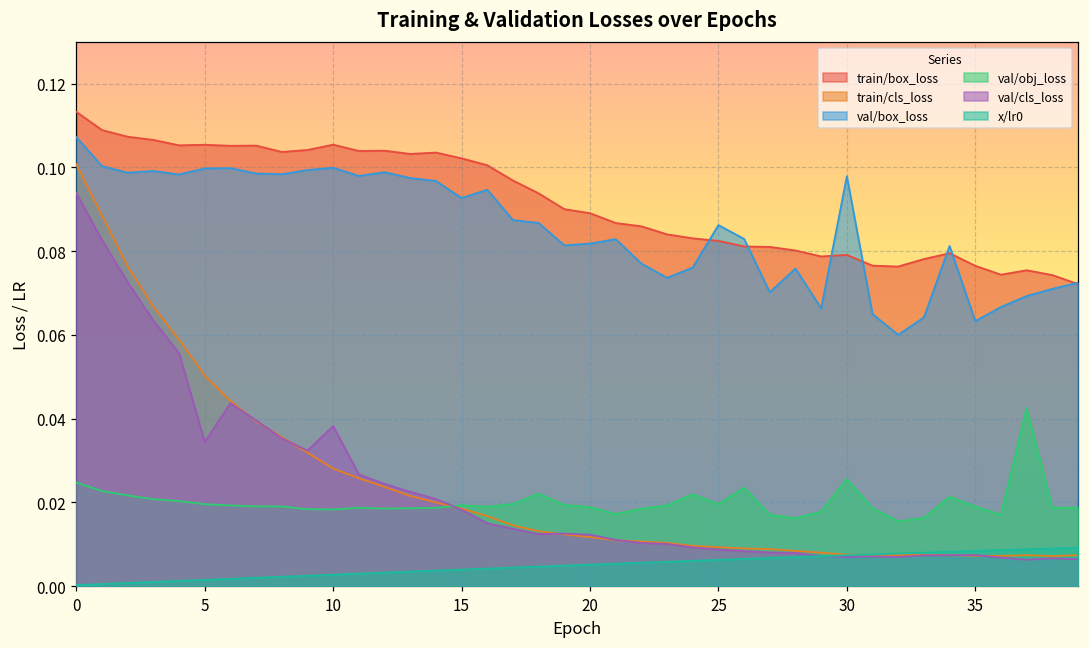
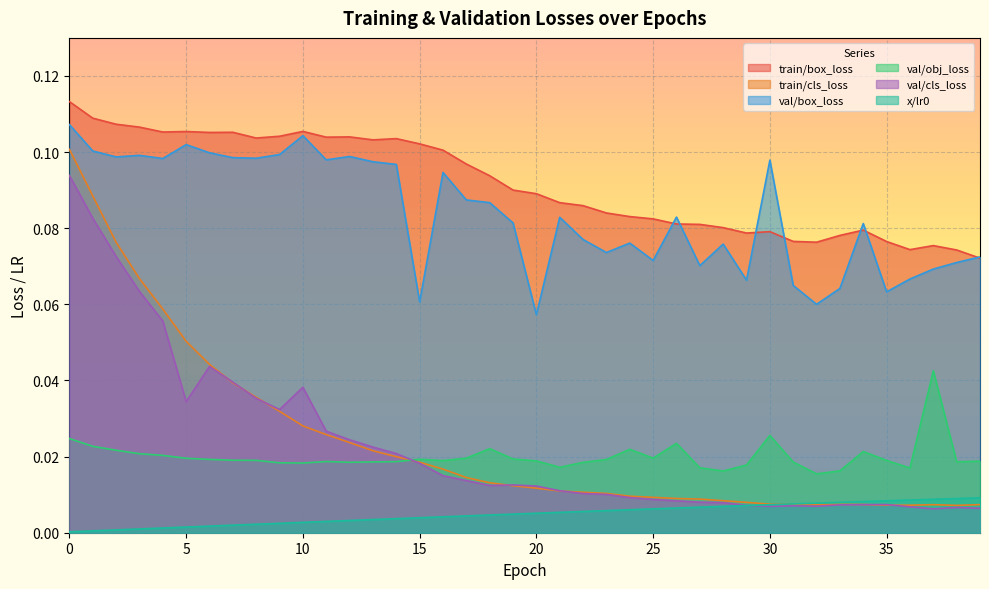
  {
    "val/box_loss": {
      "0": 0.107,
-     "5": 0.100,
-     "10": 0.100,
-     "15": 0.093,
-     "20": 0.082,
-     "25": 0.086,
+     "5": 0.102,
+     "10": 0.104,
+     "15": 0.061,
+     "20": 0.057,
+     "25": 0.072,
      "30": 0.098,
      "35": 0.063
    },
    "val/cls_loss": {
      "0": 0.094,
      "5": 0.034,
      "10": 0.038
    }
  }
